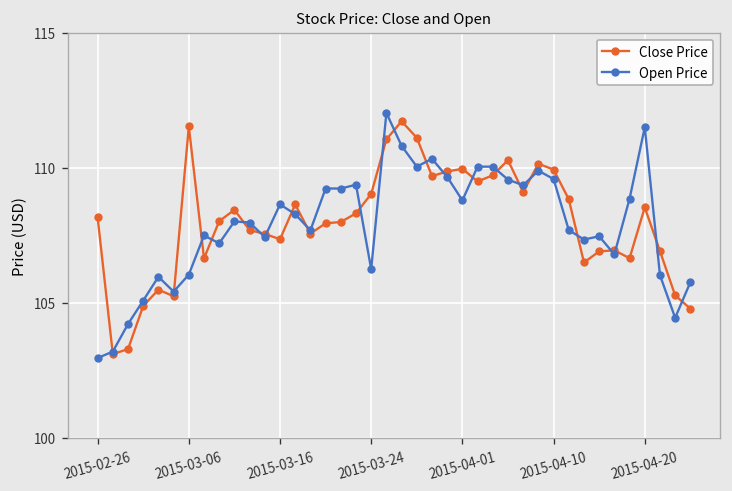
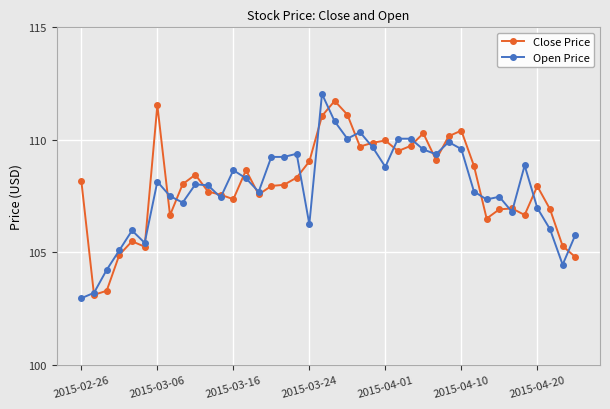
  {
    "Close Price": {
      "2015-02-26": 108.2,
      "2015-03-06": 111.5,
      "2015-03-16": 107.4,
      "2015-03-24": 109.0,
      "2015-04-01": 110.0,
-     "2015-04-10": 109.9,
-     "2015-04-20": 108.5
+     "2015-04-10": 110.4,
+     "2015-04-20": 107.9
    },
    "Open Price": {
      "2015-02-26": 103.0,
-     "2015-03-06": 106.1,
+     "2015-03-06": 108.1,
      "2015-03-16": 108.7,
      "2015-03-24": 106.3,
      "2015-04-01": 108.8,
      "2015-04-10": 109.6,
-     "2015-04-20": 111.5
+     "2015-04-20": 107.0
    }
  }
